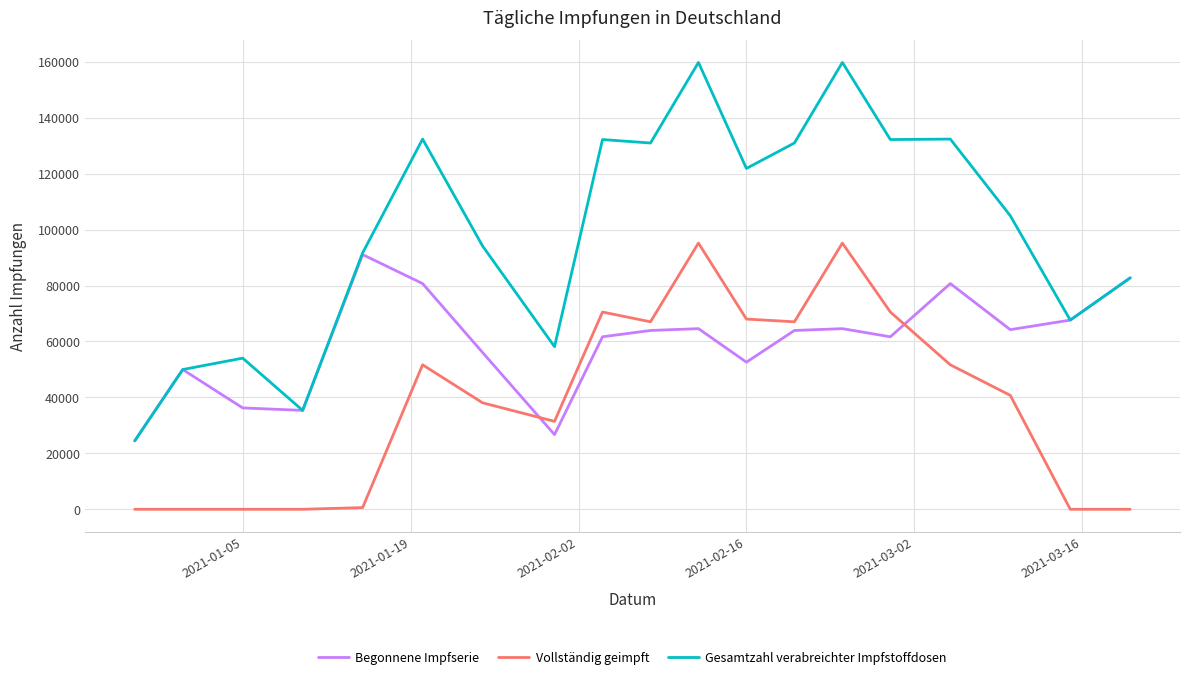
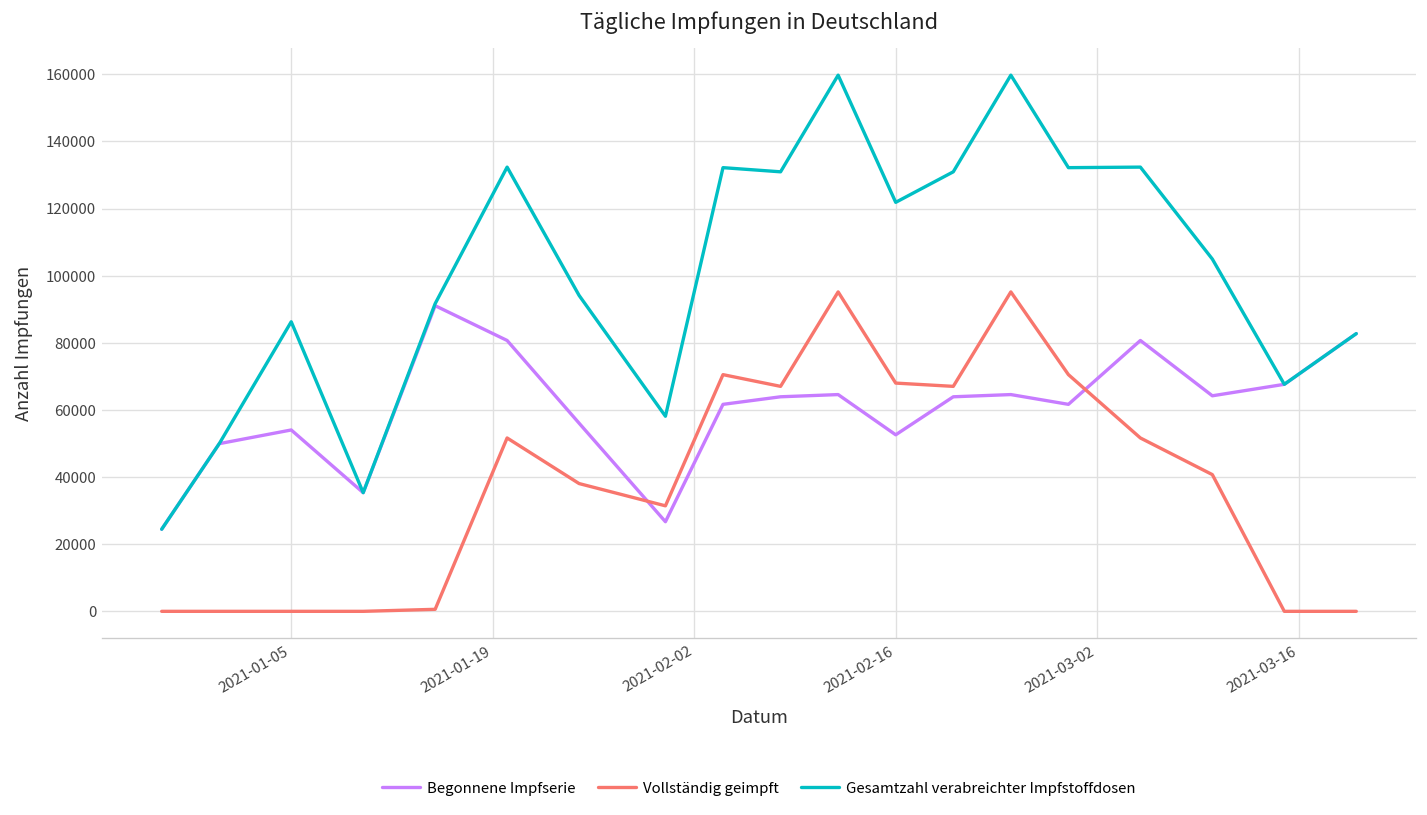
  {
    "Begonnene Impfserie": {
-     "2021-01-05": 36000,
+     "2021-01-05": 54000,
      "2021-02-16": 53000
    },
    "Vollständig geimpft": {
      "2021-01-05": 0,
      "2021-02-16": 68000
    },
    "Gesamtzahl verabreichter Impfstoffdosen": {
-     "2021-01-05": 54000,
+     "2021-01-05": 86000,
      "2021-02-16": 122000
    }
  }
